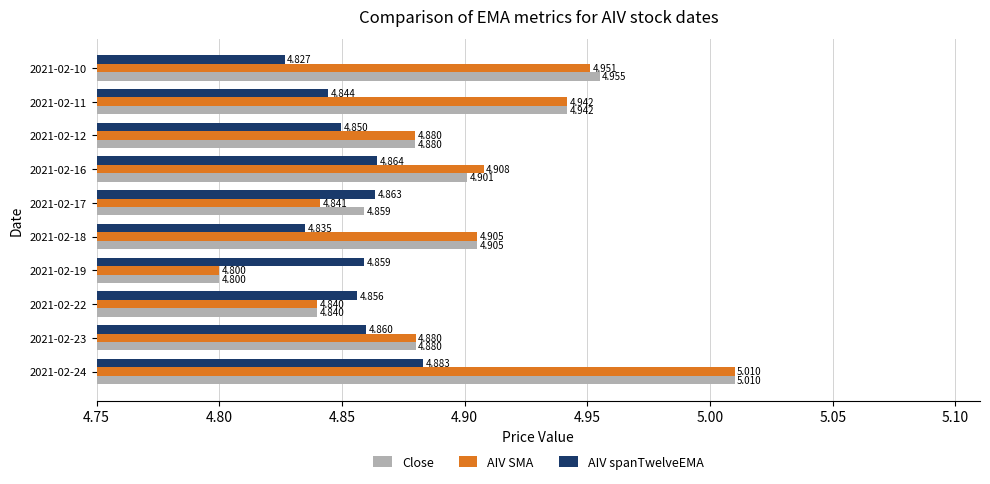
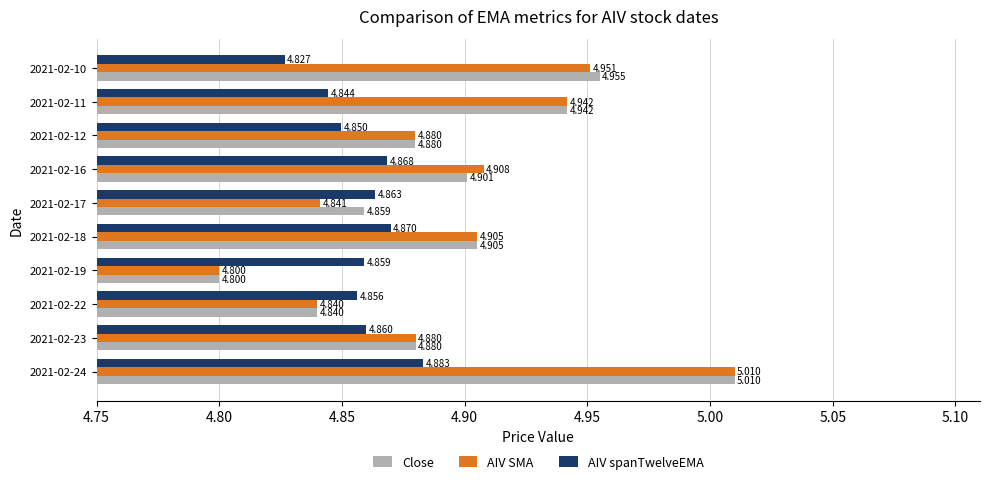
  {
    "Close": {
      "2021-02-10": 4.955,
      "2021-02-16": 4.901,
      "2021-02-17": 4.859,
      "2021-02-19": 4.800,
      "2021-02-24": 5.010
    },
    "AIV SMA": {
      "2021-02-10": 4.951,
      "2021-02-16": 4.908,
      "2021-02-17": 4.841,
      "2021-02-19": 4.800,
      "2021-02-24": 5.010
    },
    "AIV spanTwelveEMA": {
      "2021-02-10": 4.827,
      "2021-02-11": 4.844,
      "2021-02-12": 4.850,
-     "2021-02-16": 4.864,
+     "2021-02-16": 4.868,
      "2021-02-17": 4.863,
-     "2021-02-18": 4.835,
+     "2021-02-18": 4.870,
      "2021-02-19": 4.859,
      "2021-02-22": 4.856,
      "2021-02-23": 4.860,
      "2021-02-24": 4.883
    }
  }
